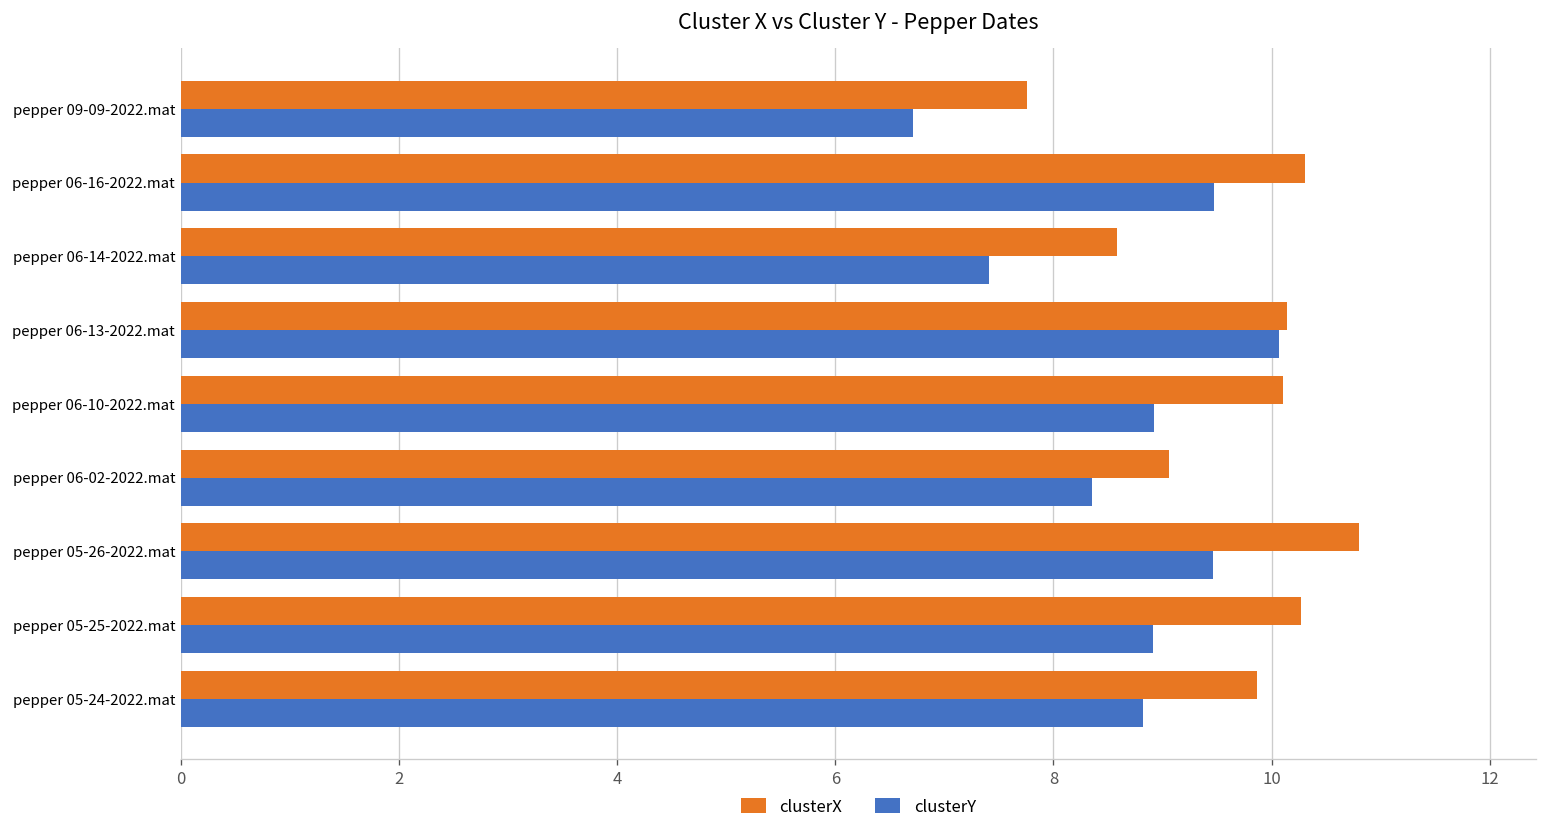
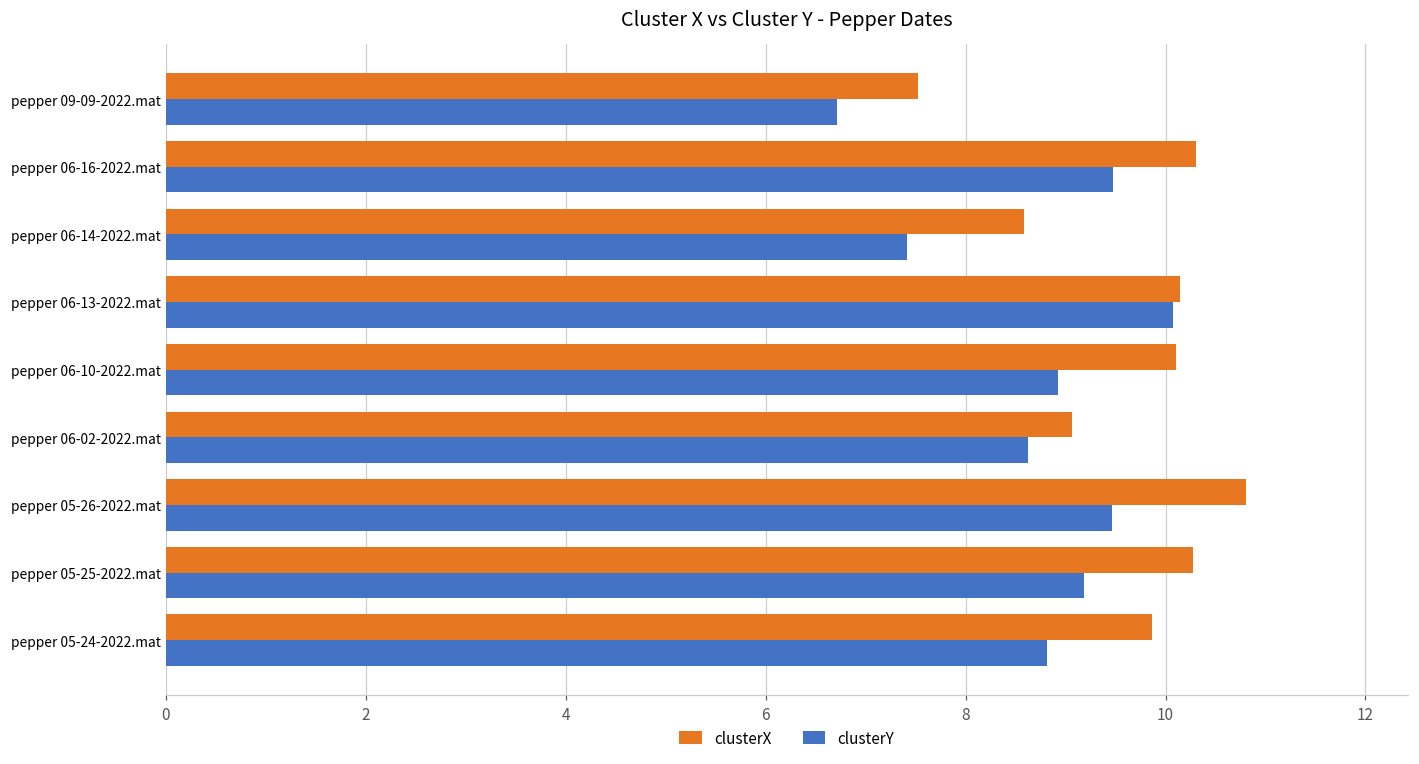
  {
    "clusterX": {
-     "pepper 09-09-2022.mat": 7.8,
+     "pepper 09-09-2022.mat": 7.5,
      "pepper 06-16-2022.mat": 10.3,
      "pepper 06-14-2022.mat": 8.6,
      "pepper 06-13-2022.mat": 10.1,
      "pepper 06-10-2022.mat": 10.1,
      "pepper 06-02-2022.mat": 9.1,
      "pepper 05-26-2022.mat": 10.8,
      "pepper 05-25-2022.mat": 10.3,
      "pepper 05-24-2022.mat": 9.9
    },
    "clusterY": {
      "pepper 09-09-2022.mat": 6.7,
      "pepper 06-16-2022.mat": 9.5,
      "pepper 06-14-2022.mat": 7.4,
      "pepper 06-13-2022.mat": 10.1,
      "pepper 06-10-2022.mat": 8.9,
-     "pepper 06-02-2022.mat": 8.3,
+     "pepper 06-02-2022.mat": 8.6,
      "pepper 05-26-2022.mat": 9.5,
-     "pepper 05-25-2022.mat": 8.9,
+     "pepper 05-25-2022.mat": 9.2,
      "pepper 05-24-2022.mat": 8.8
    }
  }
